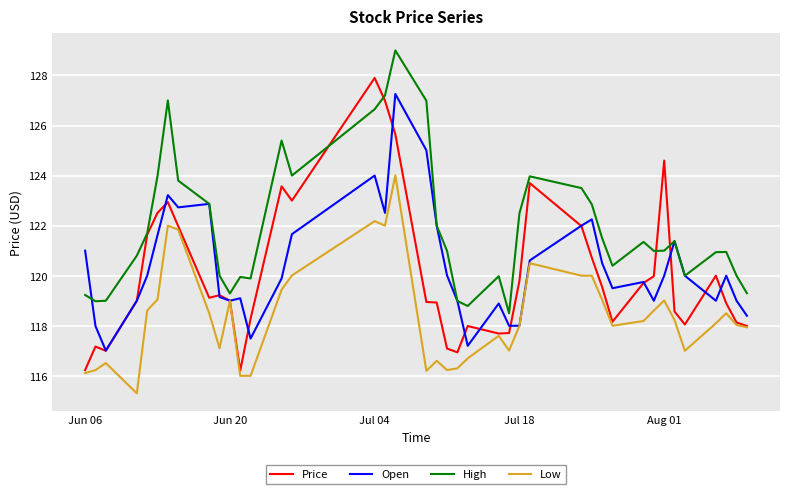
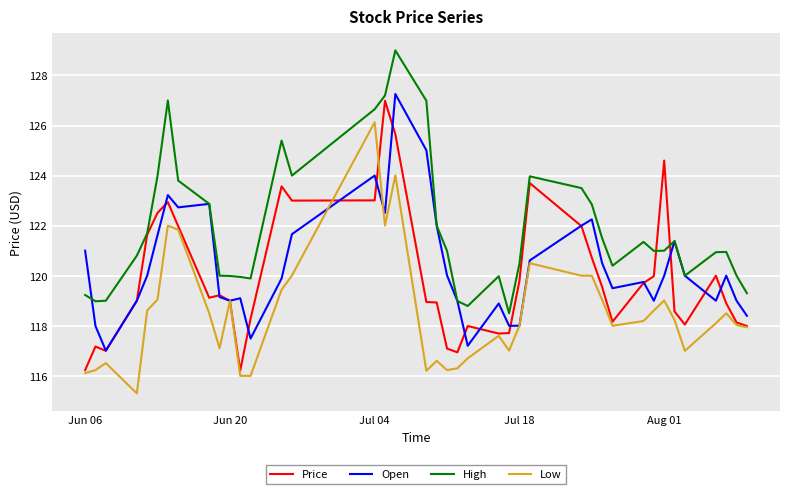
  {
    "Price": {
      "Jun 06": 116.2,
-     "Jul 04": 127.9,
+     "Jul 04": 123.0,
      "Jul 18": 119.8,
      "Aug 01": 124.6
    },
    "Open": {
      "Jun 06": 121.0,
      "Jul 04": 124.0,
      "Aug 01": 120.0
    },
    "High": {
      "Jun 06": 119.2,
-     "Jun 20": 119.3,
+     "Jun 20": 120.0,
      "Jul 04": 126.7,
-     "Jul 18": 122.5,
+     "Jul 18": 120.5,
      "Aug 01": 121.0
    },
    "Low": {
      "Jun 06": 116.1,
-     "Jul 04": 122.2,
+     "Jul 04": 126.1,
      "Aug 01": 119.0
    }
  }
